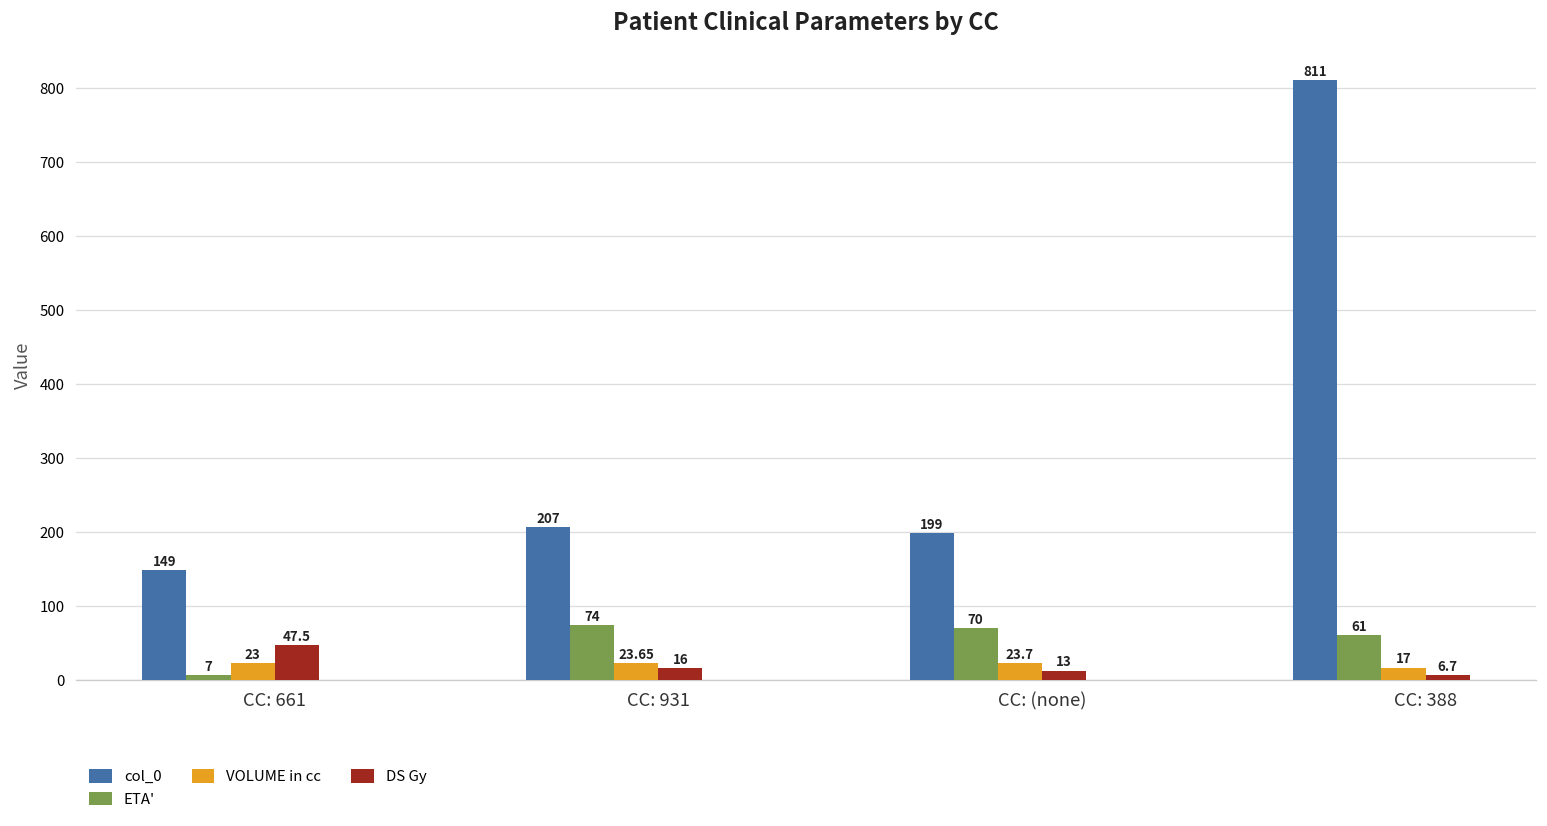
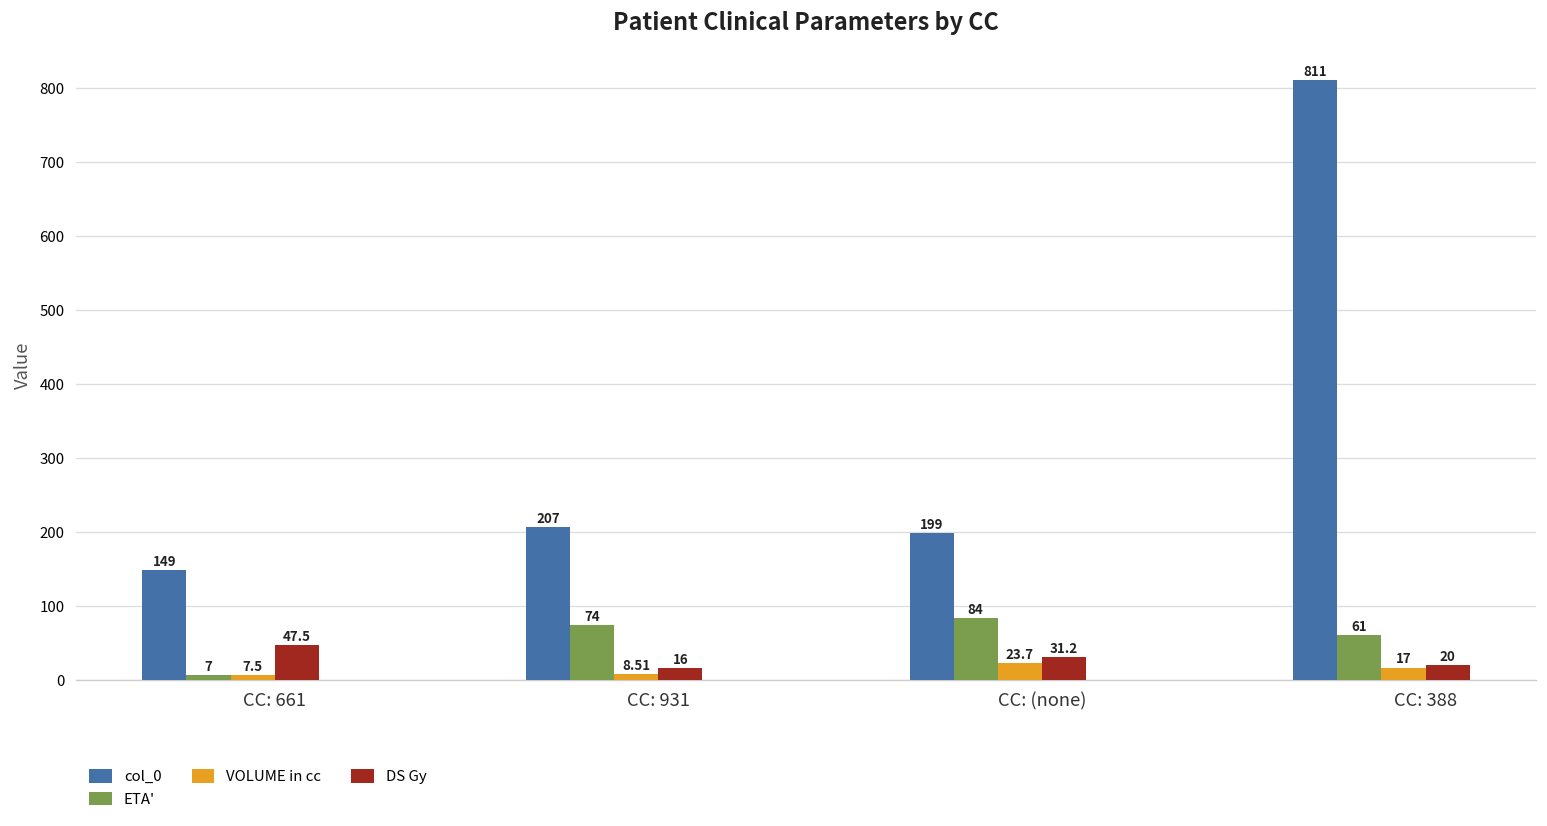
  {
    "col_0": {
      "CC: 661": 149,
      "CC: 931": 207,
      "CC: (none)": 199,
      "CC: 388": 811
    },
    "ETA'": {
      "CC: 661": 7,
      "CC: 931": 74,
-     "CC: (none)": 70,
+     "CC: (none)": 84,
      "CC: 388": 61
    },
    "VOLUME in cc": {
-     "CC: 661": 23,
-     "CC: 931": 23.65,
+     "CC: 661": 7.5,
+     "CC: 931": 8.51,
      "CC: (none)": 23.7,
      "CC: 388": 17
    },
    "DS Gy": {
      "CC: 661": 47.5,
      "CC: 931": 16,
-     "CC: (none)": 13,
-     "CC: 388": 6.7
+     "CC: (none)": 31.2,
+     "CC: 388": 20
    }
  }
